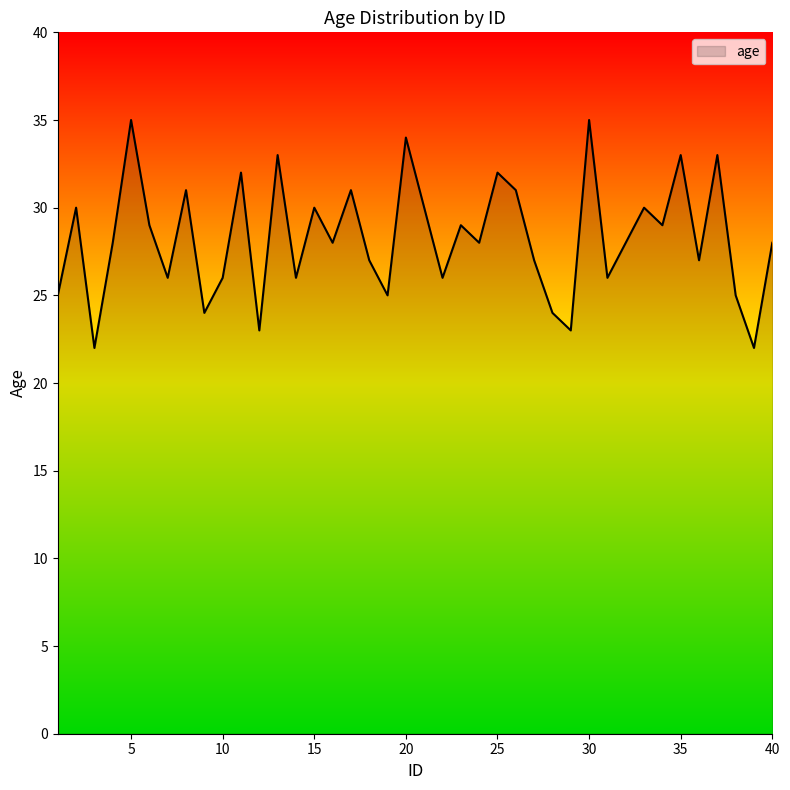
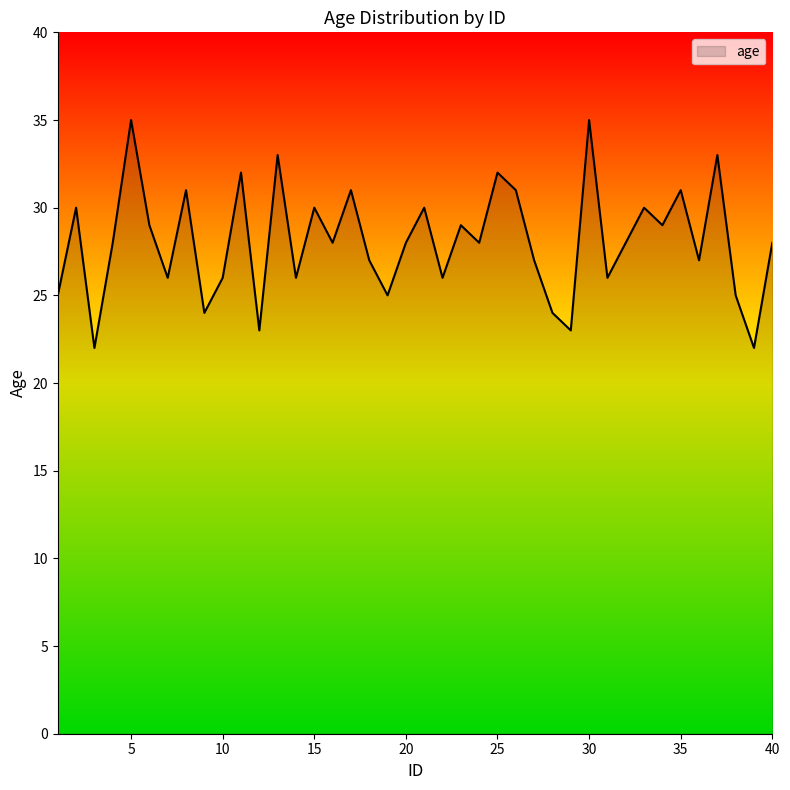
  {
    "5": 35,
    "10": 26,
    "15": 30,
-   "20": 34,
+   "20": 28,
    "25": 32,
    "30": 35,
-   "35": 33,
+   "35": 31,
    "40": 28
  }
